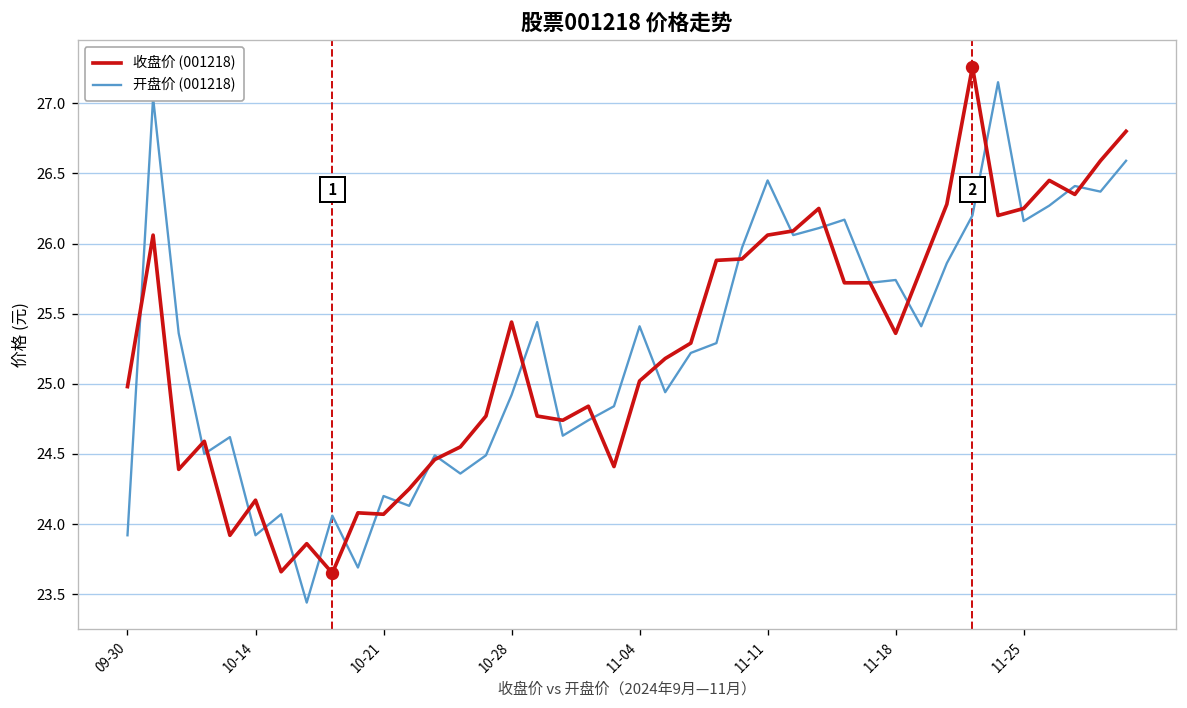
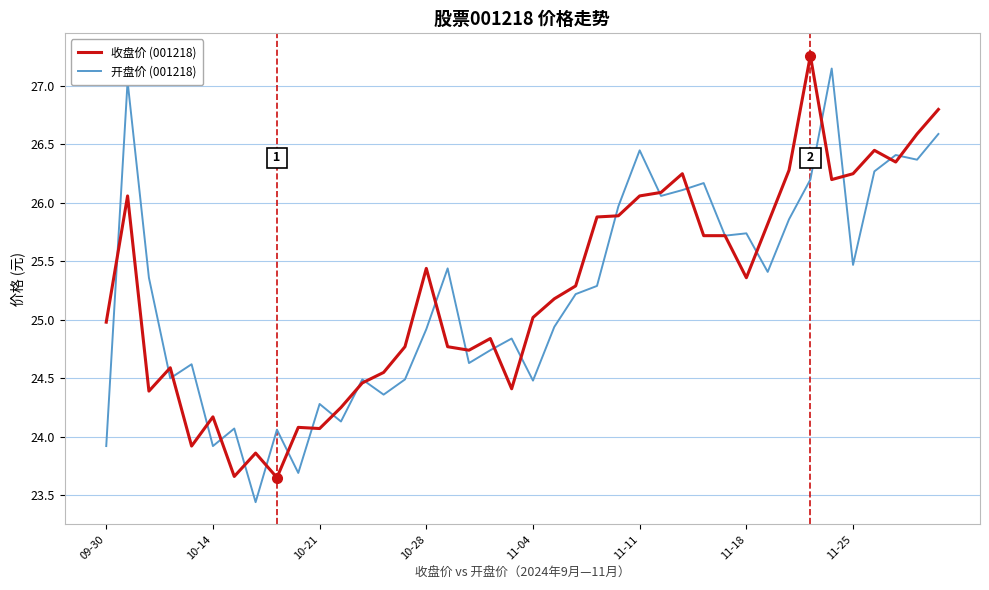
  {
    "开盘价 (001218)": {
      "09-30": 23.92,
      "10-14": 23.92,
-     "10-21": 24.20,
+     "10-21": 24.28,
      "10-28": 24.92,
-     "11-04": 25.41,
+     "11-04": 24.48,
      "11-11": 26.45,
      "11-18": 25.74,
-     "11-25": 26.16
+     "11-25": 25.47
    }
  }
